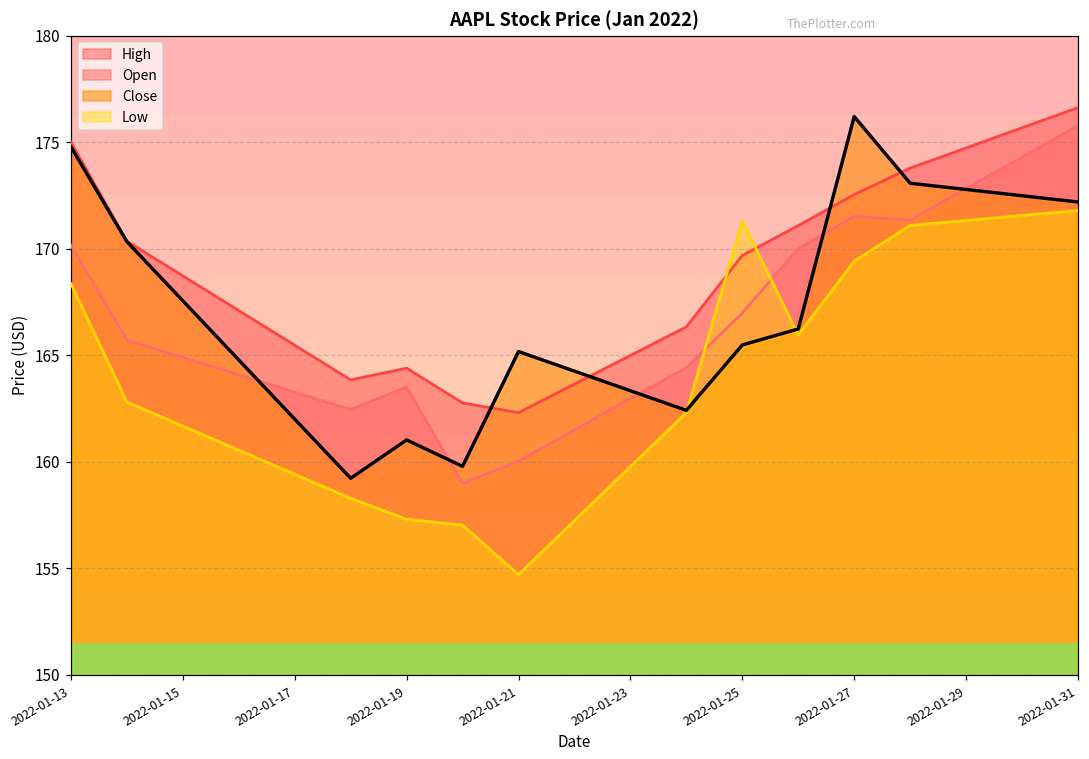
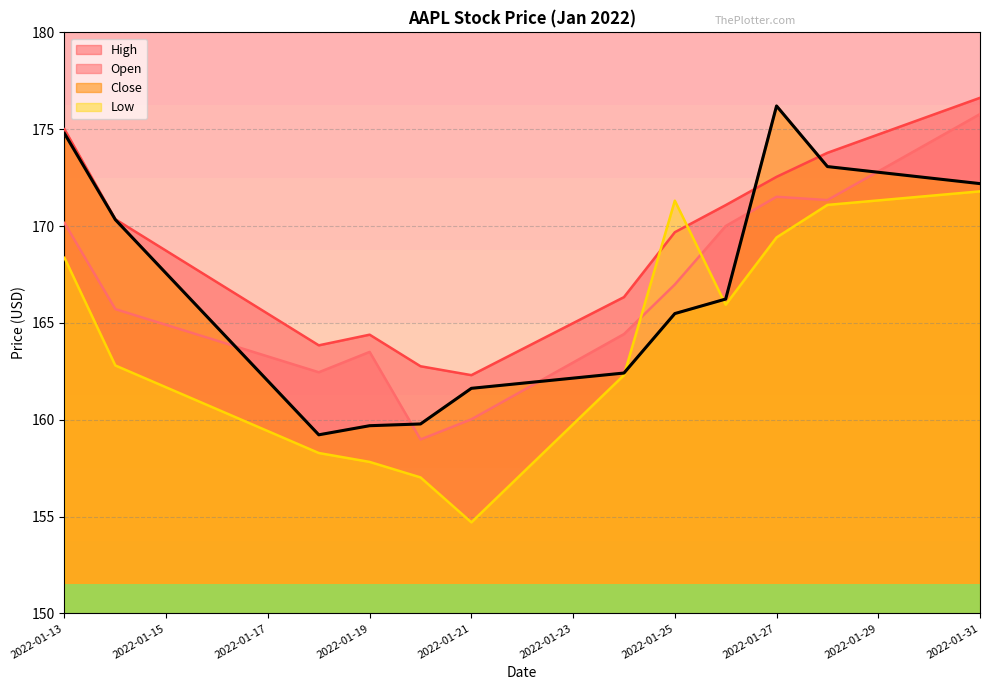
  {
    "Low": {
      "2022-01-13": 168.4,
-     "2022-01-19": 157.3,
+     "2022-01-19": 157.8,
      "2022-01-21": 154.7,
      "2022-01-25": 171.3,
      "2022-01-27": 169.4,
      "2022-01-31": 171.8
    },
    "Close": {
      "2022-01-13": 174.8,
-     "2022-01-19": 161.0,
-     "2022-01-21": 165.2,
+     "2022-01-19": 159.7,
+     "2022-01-21": 161.6,
      "2022-01-25": 165.5,
      "2022-01-27": 176.2,
      "2022-01-31": 172.2
    }
  }
